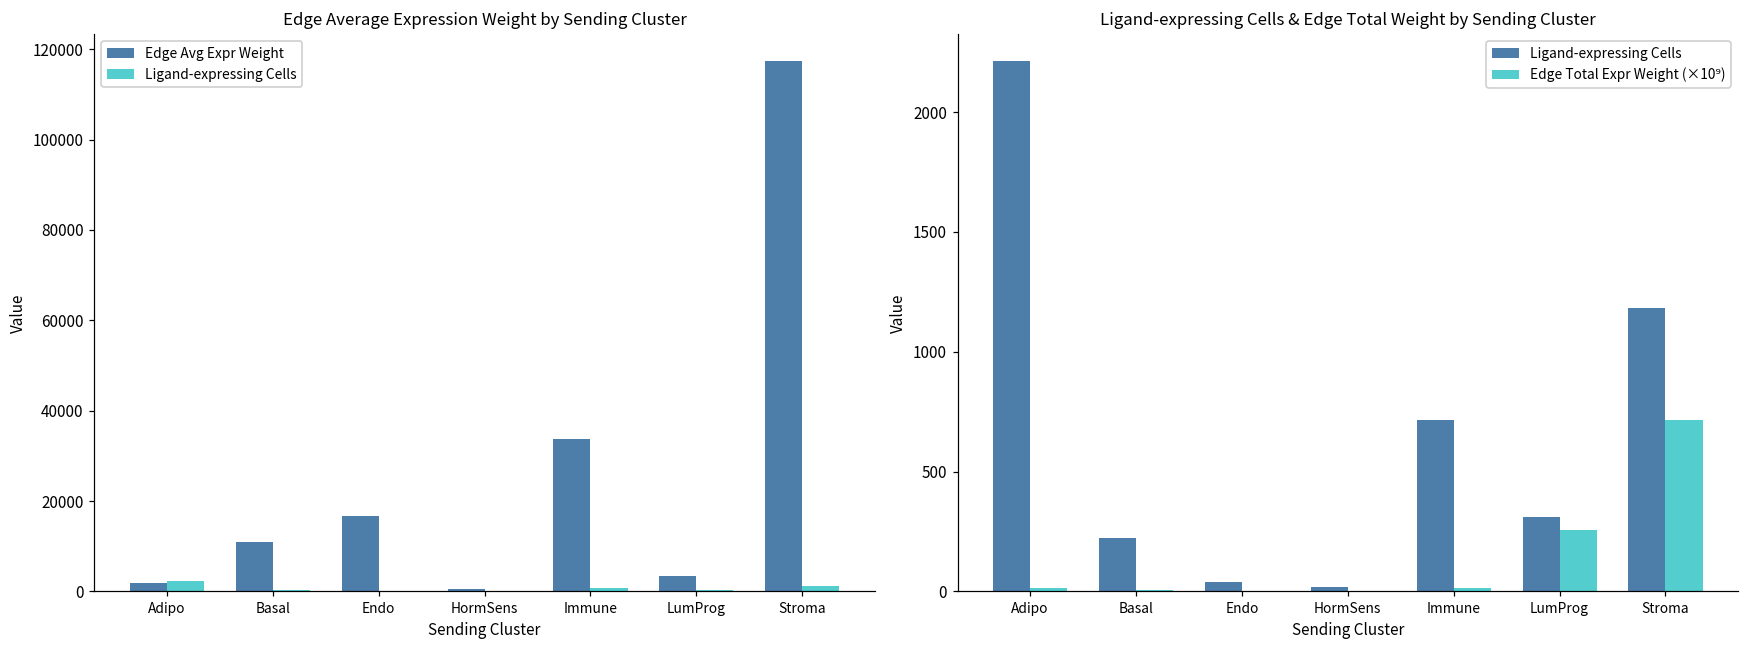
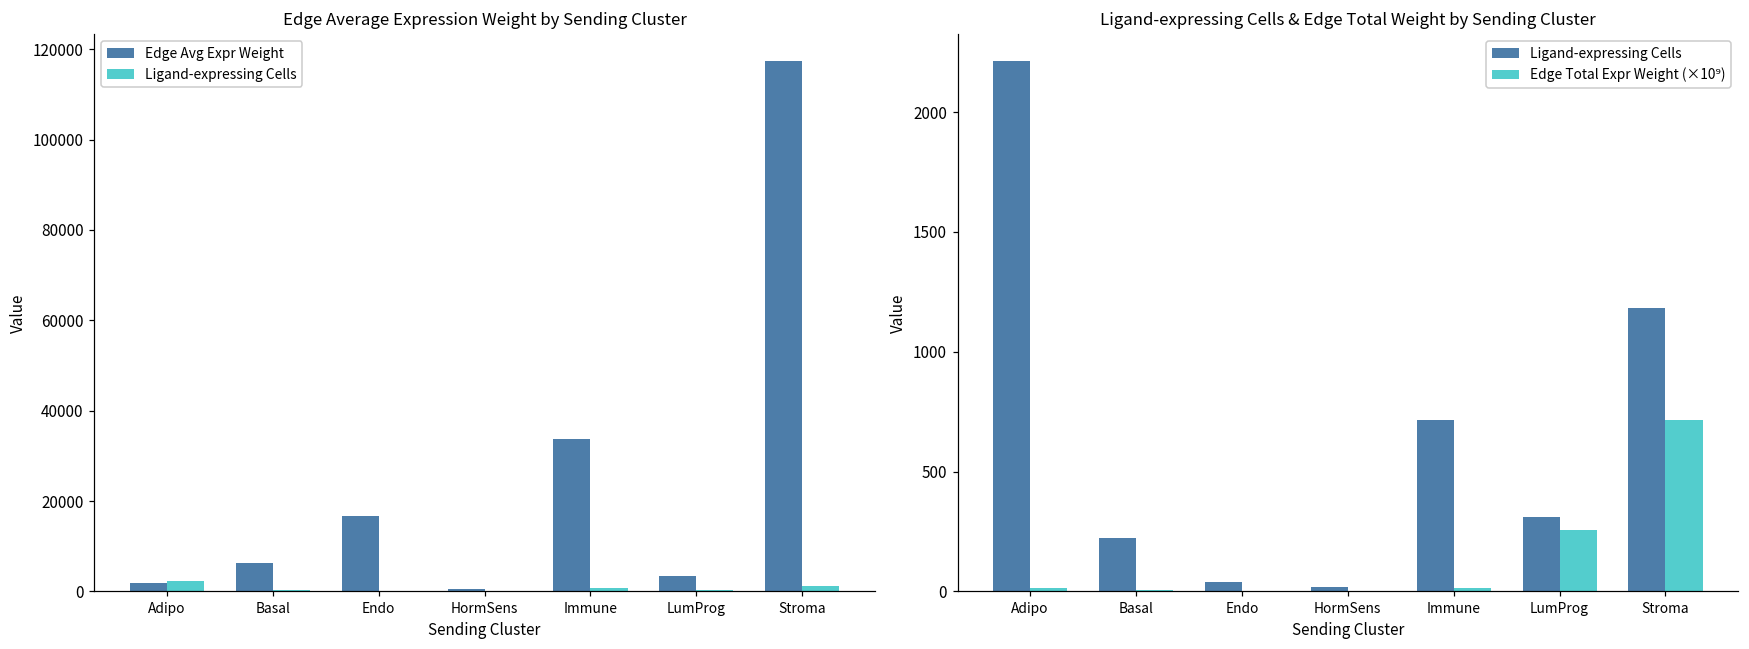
  {
    "Edge Average Expression Weight by Sending Cluster": {
      "Edge Avg Expr Weight": {
        "Adipo": 2000,
-       "Basal": 11000,
+       "Basal": 6000,
        "Endo": 17000,
        "Immune": 34000,
        "LumProg": 3000,
        "Stroma": 117000
      }
    },
    "Ligand-expressing Cells & Edge Total Weight by Sending Cluster": {
      "Ligand-expressing Cells": {
        "Adipo": 2210,
        "Basal": 220,
        "Endo": 40,
        "HormSens": 20,
        "Immune": 710,
        "LumProg": 310,
        "Stroma": 1180
      },
      "Edge Total Expr Weight (×10⁹)": {
        "Adipo": 20,
        "Immune": 10,
        "LumProg": 260,
        "Stroma": 710
      }
    }
  }
